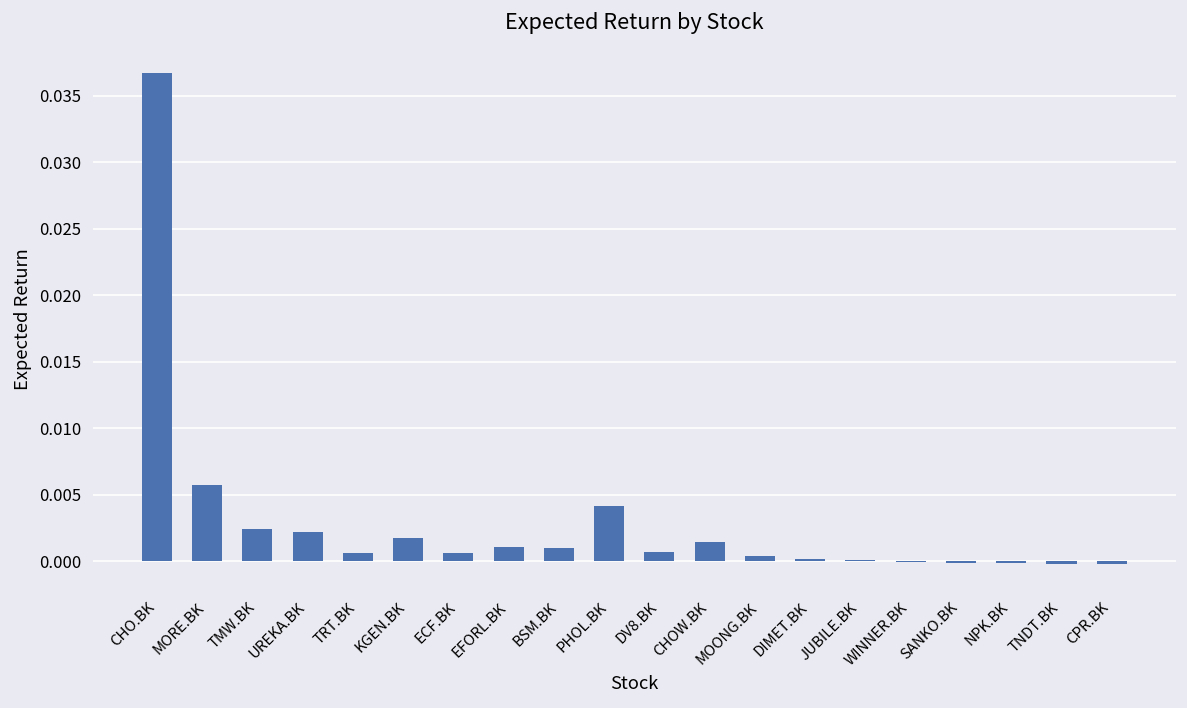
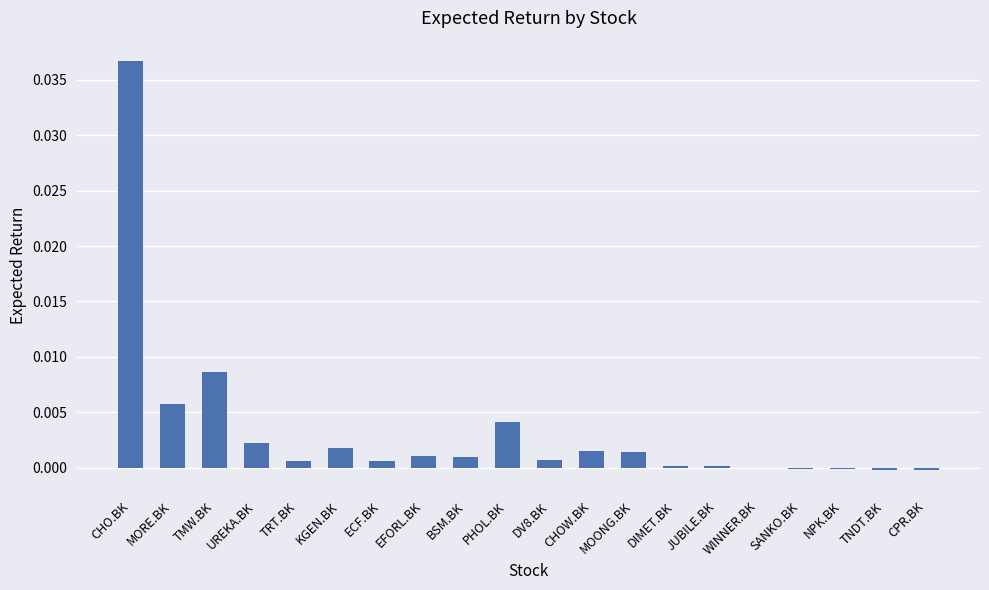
  {
    "CHO.BK": 0.0367,
    "MORE.BK": 0.0057,
-   "TMW.BK": 0.0024,
+   "TMW.BK": 0.0086,
    "UREKA.BK": 0.0022,
    "TRT.BK": 0.0006,
    "KGEN.BK": 0.0018,
    "ECF.BK": 0.0006,
    "EFORL.BK": 0.0011,
    "BSM.BK": 0.0010,
    "PHOL.BK": 0.0041,
    "DV8.BK": 0.0007,
    "CHOW.BK": 0.0015,
-   "MOONG.BK": 0.0004,
+   "MOONG.BK": 0.0014,
    "CPR.BK": -0.0002
  }
